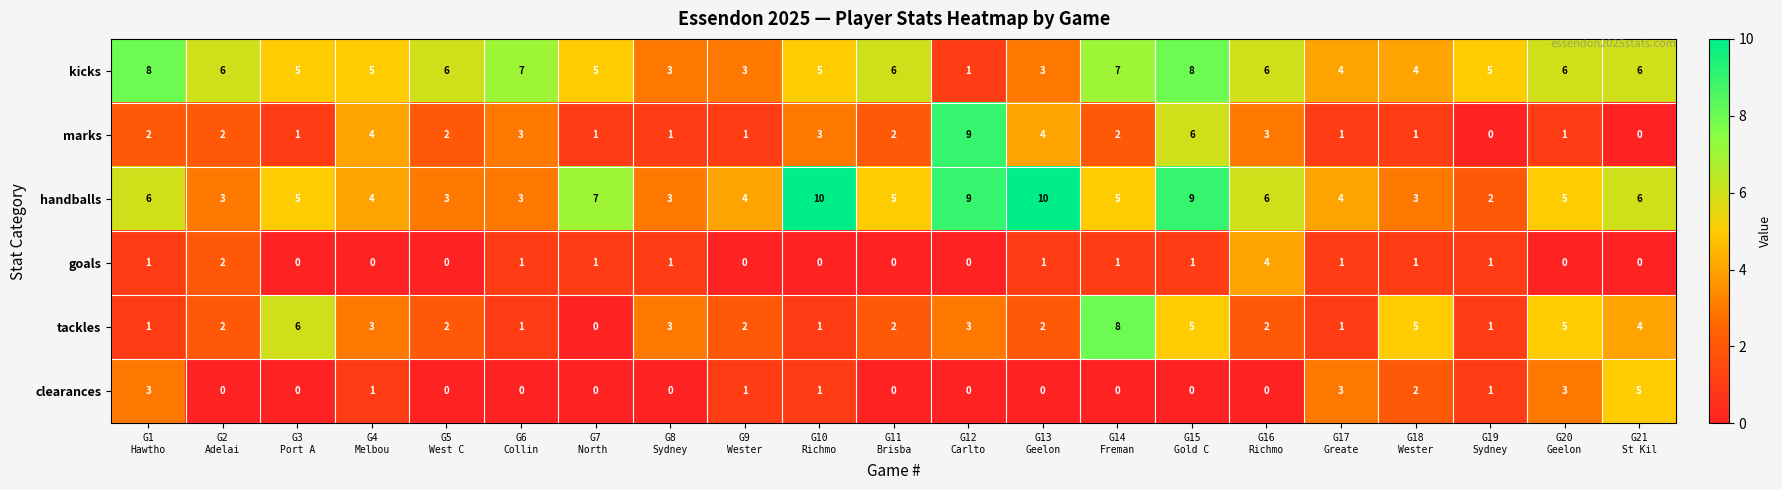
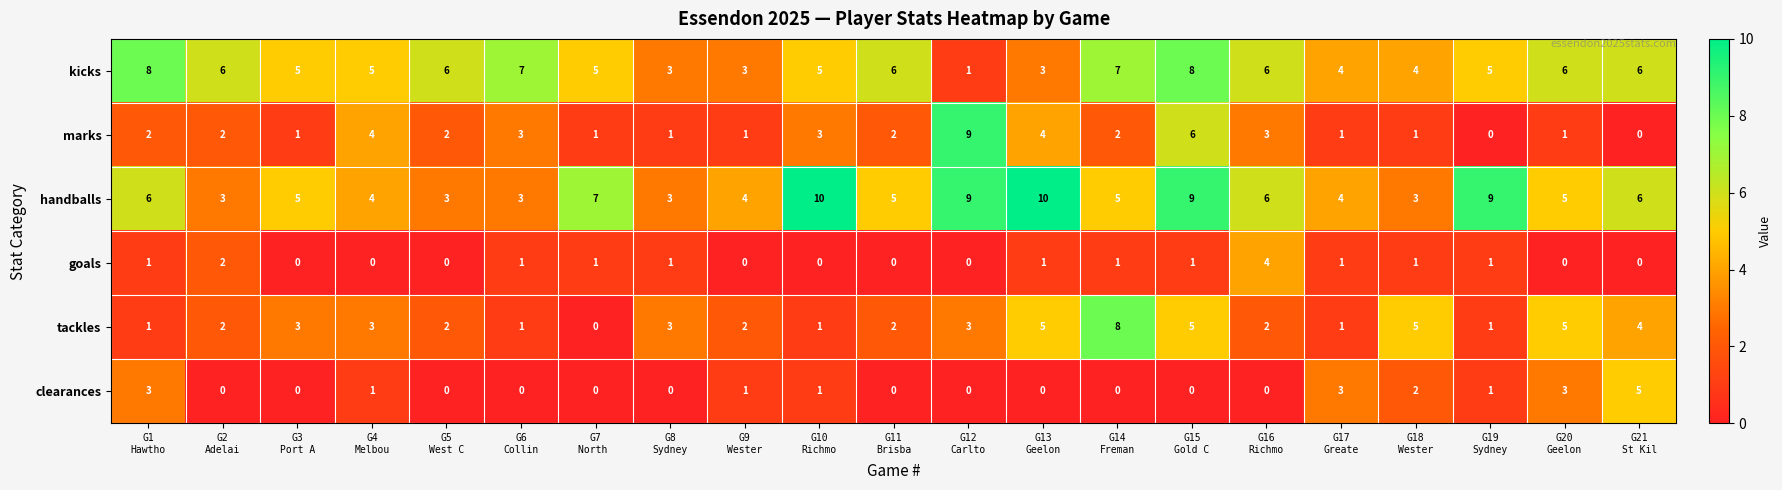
  {
    "kicks": {
      "G1 Hawtho": 8,
      "G2 Adelai": 6,
      "G3 Port A": 5,
      "G4 Melbou": 5,
      "G5 West C": 6,
      "G6 Collin": 7,
      "G7 North": 5,
      "G8 Sydney": 3,
      "G9 Wester": 3,
      "G10 Richmo": 5,
      "G11 Brisba": 6,
      "G12 Carlto": 1,
      "G13 Geelon": 3,
      "G14 Freman": 7,
      "G15 Gold C": 8,
      "G16 Richmo": 6,
      "G17 Greate": 4,
      "G18 Wester": 4,
      "G19 Sydney": 5,
      "G20 Geelon": 6
    },
    "marks": {
      "G1 Hawtho": 2,
      "G2 Adelai": 2,
      "G3 Port A": 1,
      "G4 Melbou": 4,
      "G5 West C": 2,
      "G6 Collin": 3,
      "G7 North": 1,
      "G8 Sydney": 1,
      "G9 Wester": 1,
      "G10 Richmo": 3,
      "G11 Brisba": 2,
      "G12 Carlto": 9,
      "G13 Geelon": 4,
      "G14 Freman": 2,
      "G15 Gold C": 6,
      "G16 Richmo": 3,
      "G17 Greate": 1,
      "G18 Wester": 1,
      "G19 Sydney": 0,
      "G20 Geelon": 1,
      "G21 St Kil": 0
    },
    "handballs": {
      "G1 Hawtho": 6,
      "G2 Adelai": 3,
      "G3 Port A": 5,
      "G4 Melbou": 4,
      "G5 West C": 3,
      "G6 Collin": 3,
      "G7 North": 7,
      "G8 Sydney": 3,
      "G9 Wester": 4,
      "G10 Richmo": 10,
      "G11 Brisba": 5,
      "G12 Carlto": 9,
      "G13 Geelon": 10,
      "G14 Freman": 5,
      "G15 Gold C": 9,
      "G16 Richmo": 6,
      "G17 Greate": 4,
      "G18 Wester": 3,
-     "G19 Sydney": 2,
+     "G19 Sydney": 9,
      "G20 Geelon": 5,
      "G21 St Kil": 6
    },
    "goals": {
      "G1 Hawtho": 1,
      "G2 Adelai": 2,
      "G3 Port A": 0,
      "G4 Melbou": 0,
      "G5 West C": 0,
      "G6 Collin": 1,
      "G7 North": 1,
      "G8 Sydney": 1,
      "G9 Wester": 0,
      "G10 Richmo": 0,
      "G11 Brisba": 0,
      "G12 Carlto": 0,
      "G13 Geelon": 1,
      "G14 Freman": 1,
      "G15 Gold C": 1,
      "G16 Richmo": 4,
      "G17 Greate": 1,
      "G18 Wester": 1,
      "G19 Sydney": 1,
      "G20 Geelon": 0,
      "G21 St Kil": 0
    },
    "tackles": {
      "G1 Hawtho": 1,
      "G2 Adelai": 2,
-     "G3 Port A": 6,
+     "G3 Port A": 3,
      "G4 Melbou": 3,
      "G5 West C": 2,
      "G6 Collin": 1,
      "G7 North": 0,
      "G8 Sydney": 3,
      "G9 Wester": 2,
      "G10 Richmo": 1,
      "G11 Brisba": 2,
      "G12 Carlto": 3,
-     "G13 Geelon": 2,
+     "G13 Geelon": 5,
      "G14 Freman": 8,
      "G15 Gold C": 5,
      "G16 Richmo": 2,
      "G17 Greate": 1,
      "G18 Wester": 5,
      "G19 Sydney": 1,
      "G20 Geelon": 5,
      "G21 St Kil": 4
    },
    "clearances": {
      "G1 Hawtho": 3,
      "G2 Adelai": 0,
      "G3 Port A": 0,
      "G4 Melbou": 1,
      "G5 West C": 0,
      "G6 Collin": 0,
      "G7 North": 0,
      "G8 Sydney": 0,
      "G9 Wester": 1,
      "G10 Richmo": 1,
      "G11 Brisba": 0,
      "G12 Carlto": 0,
      "G13 Geelon": 0,
      "G14 Freman": 0,
      "G15 Gold C": 0,
      "G16 Richmo": 0,
      "G17 Greate": 3,
      "G18 Wester": 2,
      "G19 Sydney": 1,
      "G20 Geelon": 3,
      "G21 St Kil": 5
    }
  }
